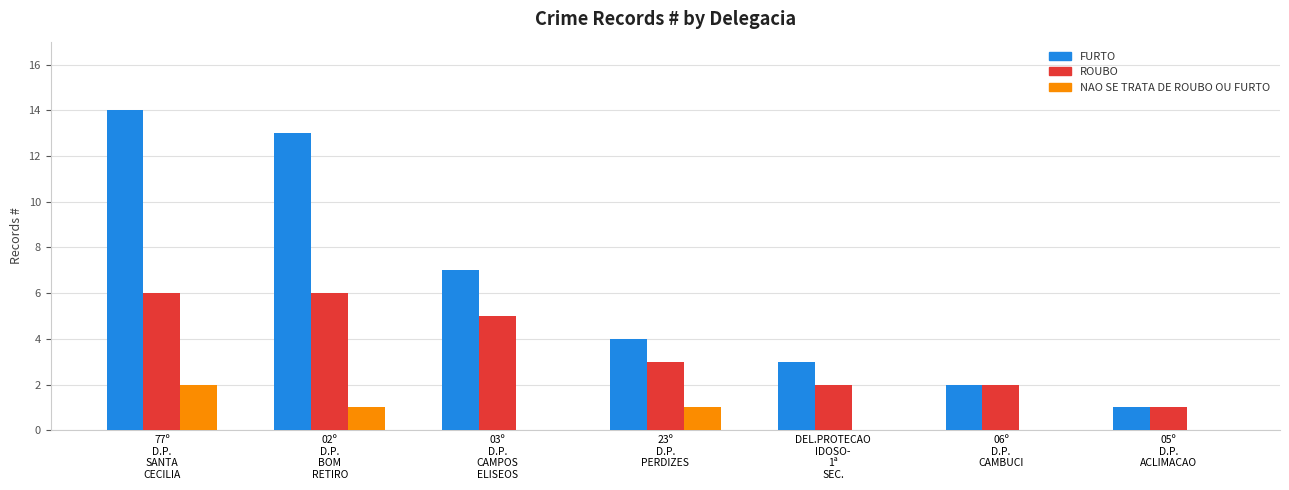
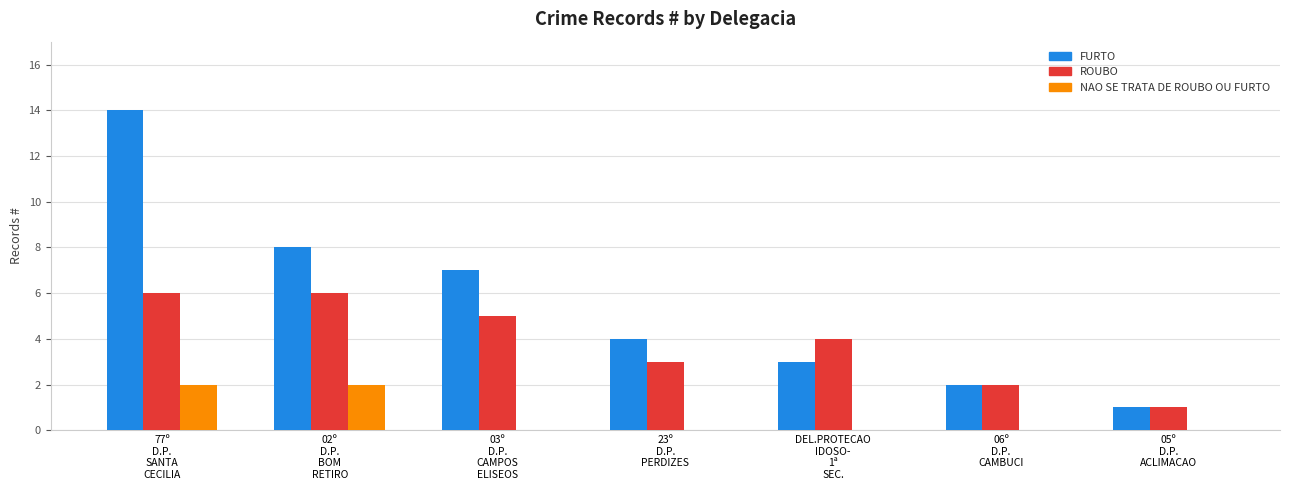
  {
    "FURTO": {
      "77º D.P. SANTA CECILIA": 14,
-     "02º D.P. BOM RETIRO": 13,
+     "02º D.P. BOM RETIRO": 8,
      "03º D.P. CAMPOS ELISEOS": 7,
      "23º D.P. PERDIZES": 4,
      "DEL.PROTECAO IDOSO- 1ª SEC.": 3,
      "06º D.P. CAMBUCI": 2,
      "05º D.P. ACLIMACAO": 1
    },
    "ROUBO": {
      "77º D.P. SANTA CECILIA": 6,
      "02º D.P. BOM RETIRO": 6,
      "03º D.P. CAMPOS ELISEOS": 5,
      "23º D.P. PERDIZES": 3,
-     "DEL.PROTECAO IDOSO- 1ª SEC.": 2,
+     "DEL.PROTECAO IDOSO- 1ª SEC.": 4,
      "06º D.P. CAMBUCI": 2,
      "05º D.P. ACLIMACAO": 1
    },
    "NAO SE TRATA DE ROUBO OU FURTO": {
      "77º D.P. SANTA CECILIA": 2,
-     "02º D.P. BOM RETIRO": 1,
+     "02º D.P. BOM RETIRO": 2,
      "03º D.P. CAMPOS ELISEOS": 0,
-     "23º D.P. PERDIZES": 1,
+     "23º D.P. PERDIZES": 0,
      "DEL.PROTECAO IDOSO- 1ª SEC.": 0,
      "06º D.P. CAMBUCI": 0,
      "05º D.P. ACLIMACAO": 0
    }
  }
